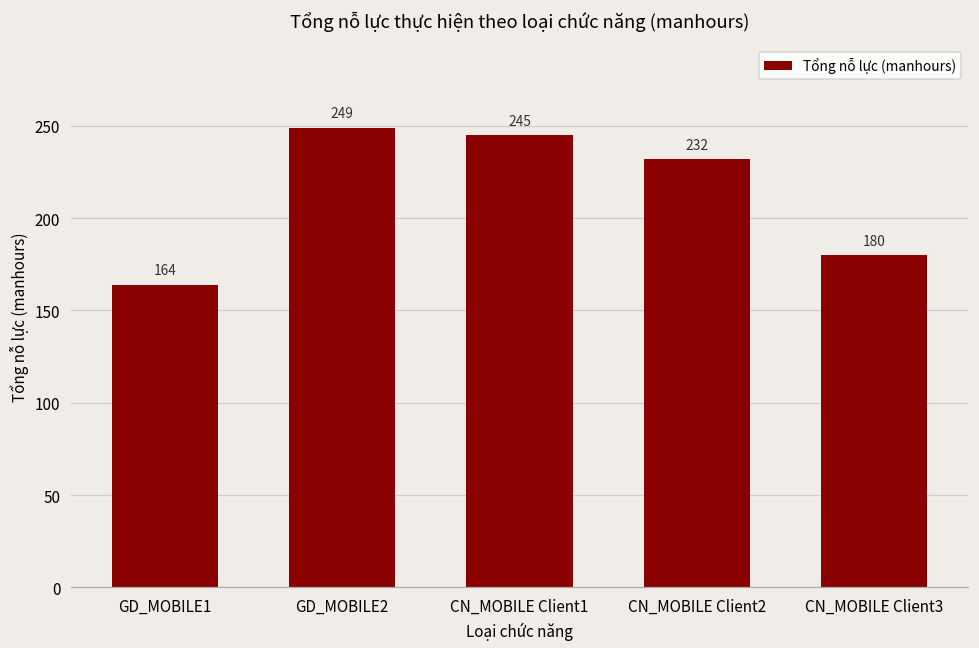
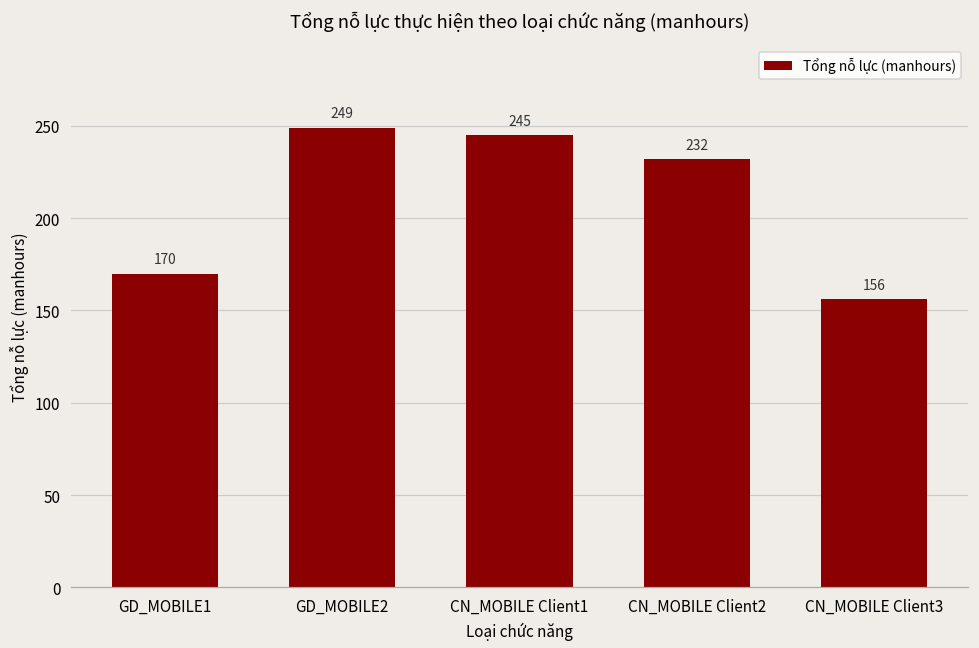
  {
-   "GD_MOBILE1": 164,
+   "GD_MOBILE1": 170,
    "GD_MOBILE2": 249,
    "CN_MOBILE Client1": 245,
    "CN_MOBILE Client2": 232,
-   "CN_MOBILE Client3": 180
+   "CN_MOBILE Client3": 156
  }
